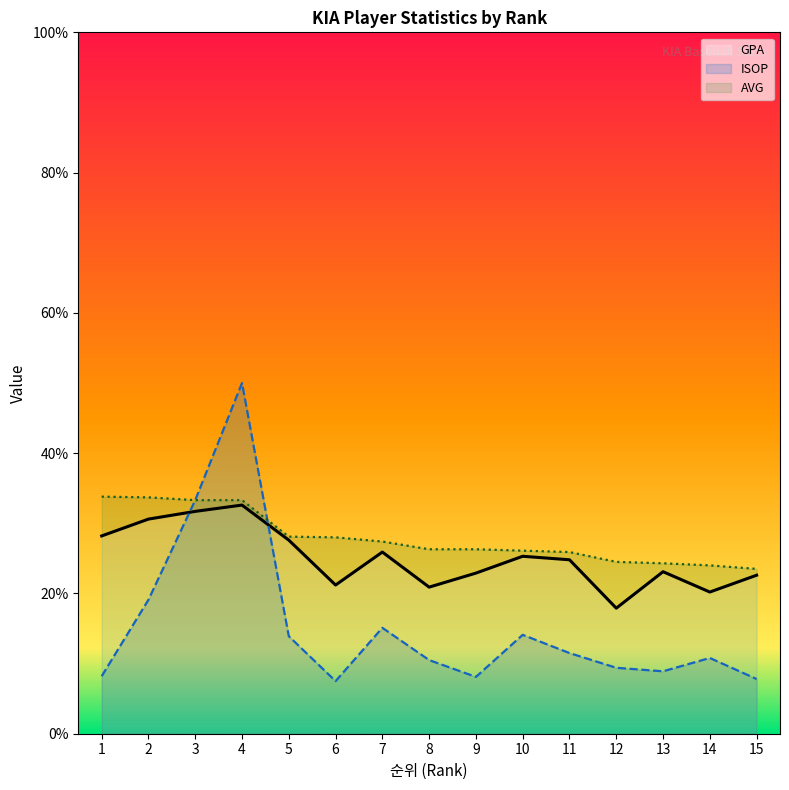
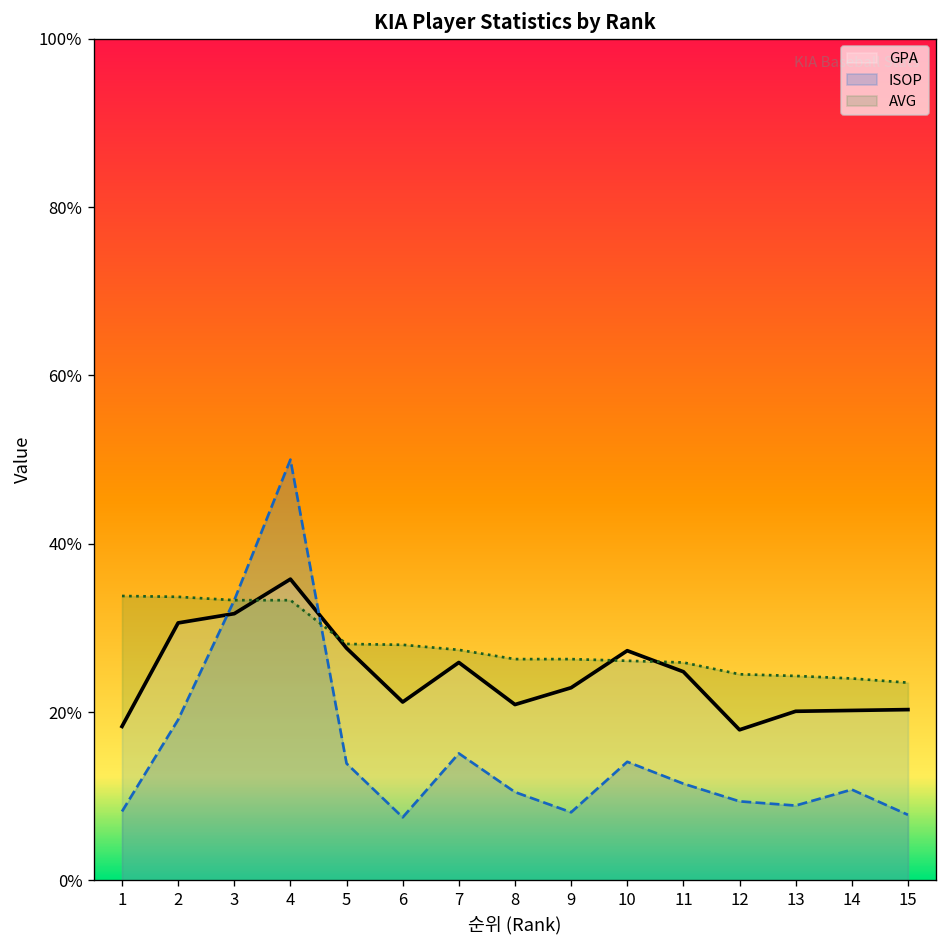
  {
    "GPA": {
-     "1": "28%",
+     "1": "18%",
      "2": "31%",
      "3": "32%",
-     "4": "33%",
+     "4": "36%",
      "5": "28%",
      "6": "21%",
      "7": "26%",
      "8": "21%",
      "9": "23%",
-     "10": "25%",
+     "10": "27%",
      "11": "25%",
      "12": "18%",
-     "13": "23%",
+     "13": "20%",
      "14": "20%",
-     "15": "23%"
+     "15": "20%"
    }
  }
